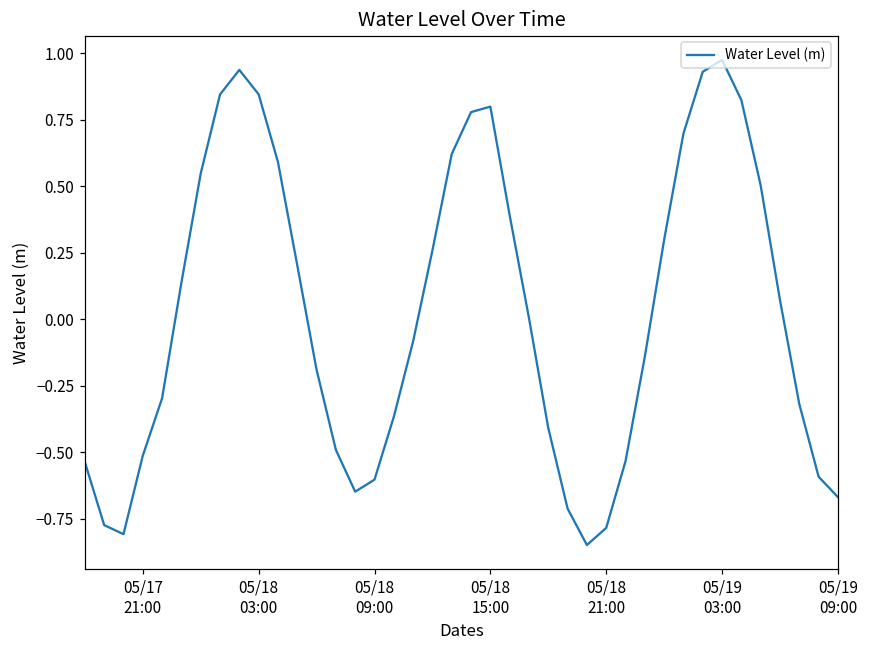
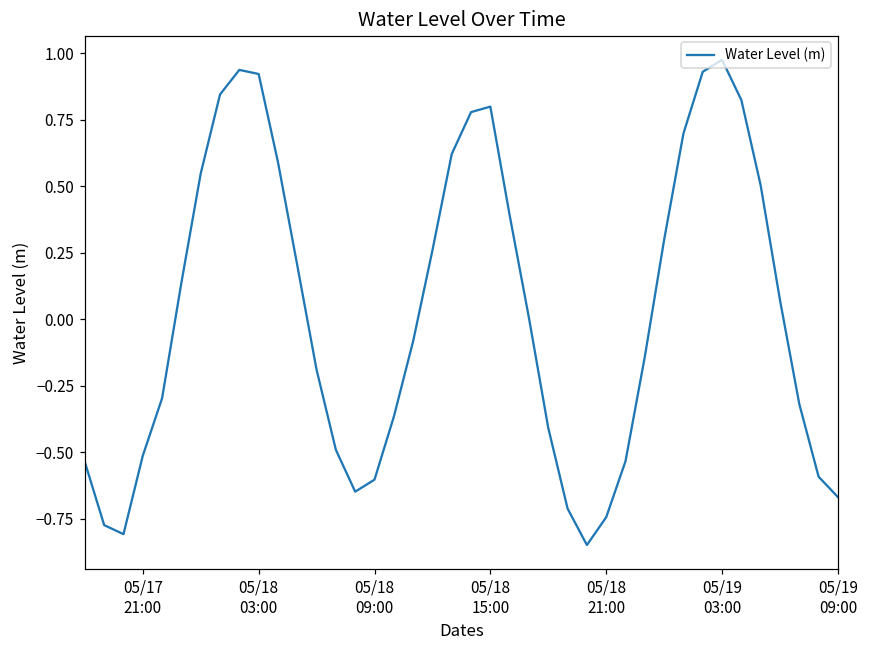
  {
    "05/17 21:00": -0.51,
-   "05/18 03:00": 0.84,
+   "05/18 03:00": 0.92,
    "05/18 09:00": -0.60,
    "05/18 15:00": 0.80,
-   "05/18 21:00": -0.78,
+   "05/18 21:00": -0.74,
    "05/19 09:00": -0.67
  }
